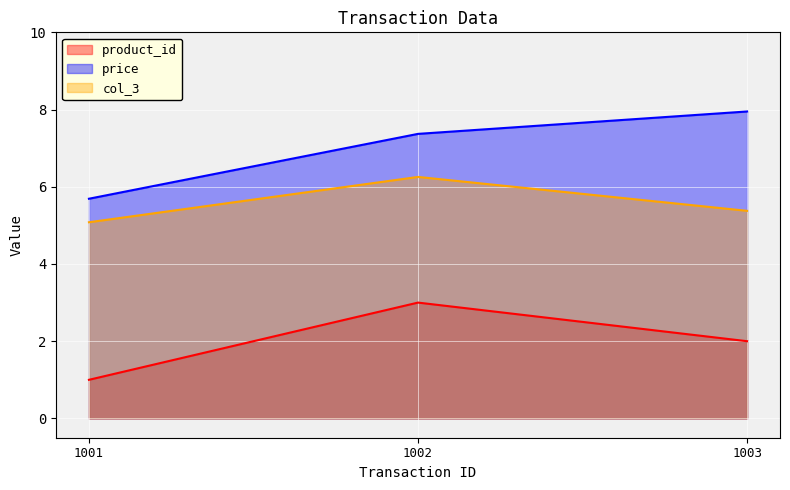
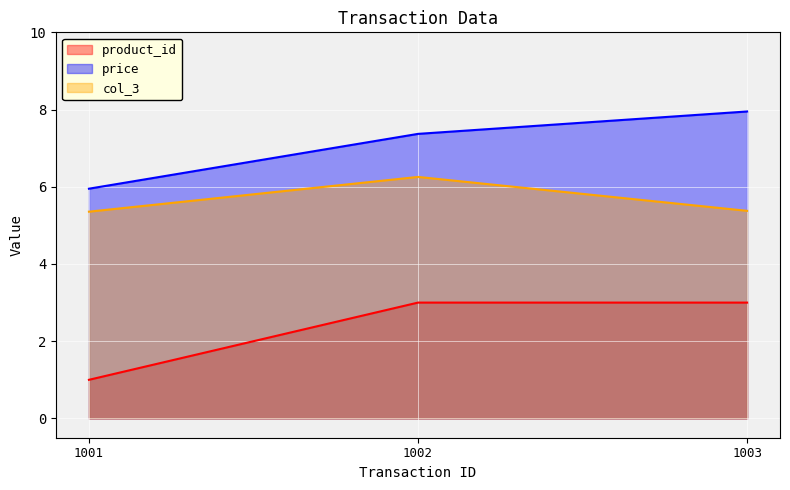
  {
    "product_id": {
      "1001": 1,
      "1002": 3,
-     "1003": 2
+     "1003": 3
    },
    "price": {
-     "1001": 5.7,
+     "1001": 6.0,
      "1002": 7.4,
      "1003": 8.0
    },
    "col_3": {
-     "1001": 5.1,
+     "1001": 5.4,
      "1002": 6.3,
      "1003": 5.4
    }
  }
